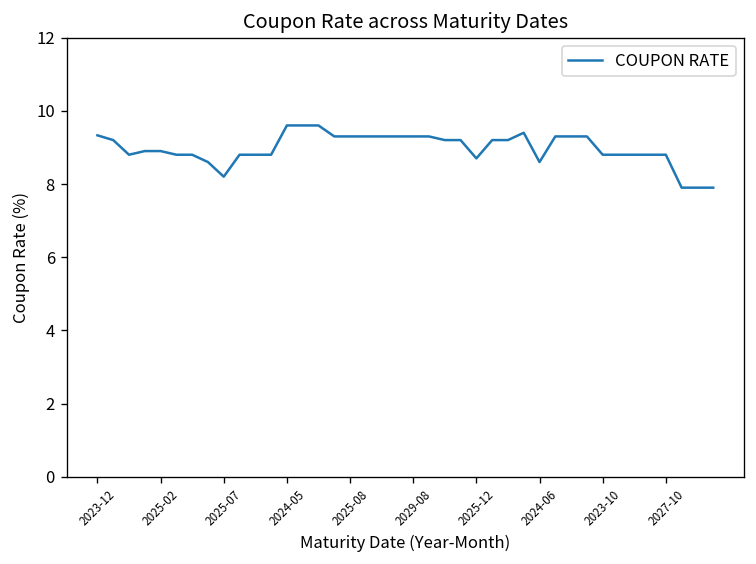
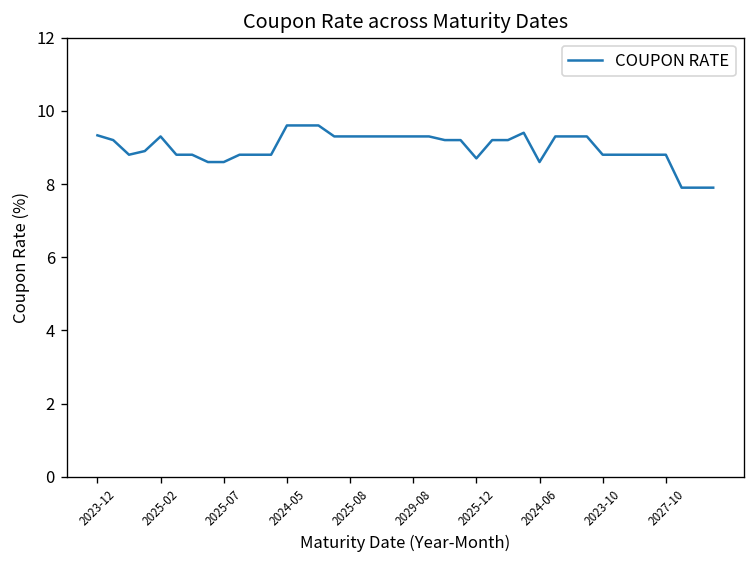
  {
-   "2025-02": 8.9,
-   "2025-07": 8.2,
+   "2025-02": 9.3,
+   "2025-07": 8.6,
    "2025-08": 9.3,
    "2029-08": 9.3,
    "2025-12": 8.7,
    "2024-06": 8.6,
    "2027-10": 8.8
  }
